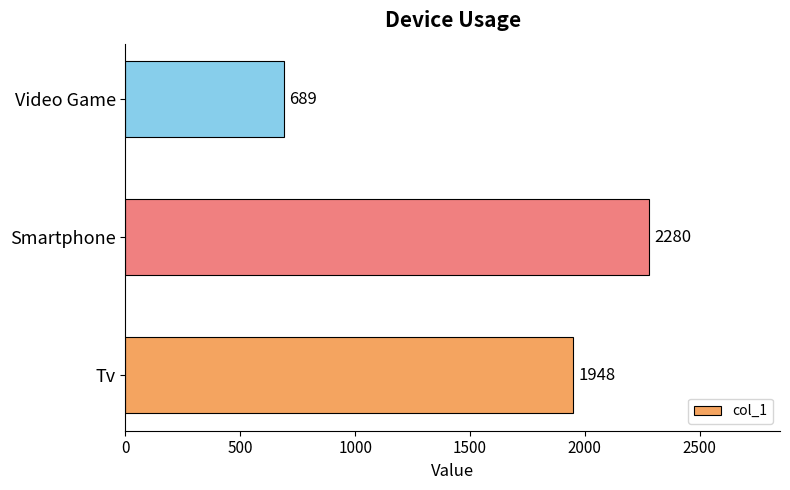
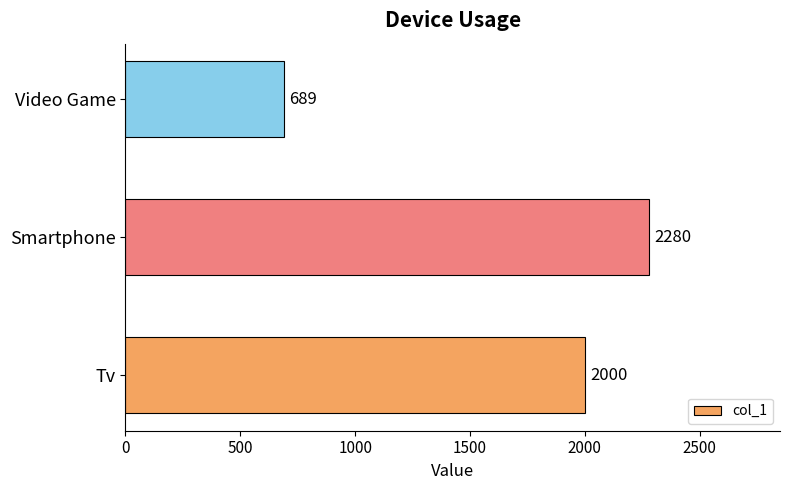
  {
    "Video Game": 689,
    "Smartphone": 2280,
-   "Tv": 1948
+   "Tv": 2000
  }
